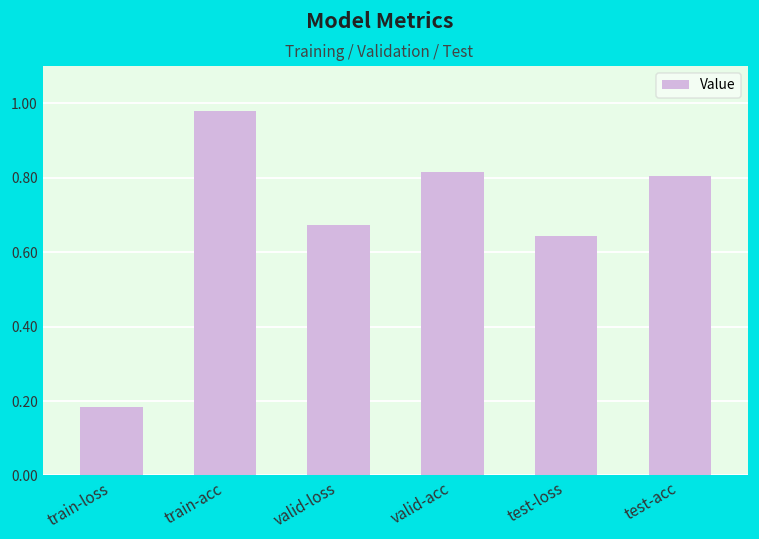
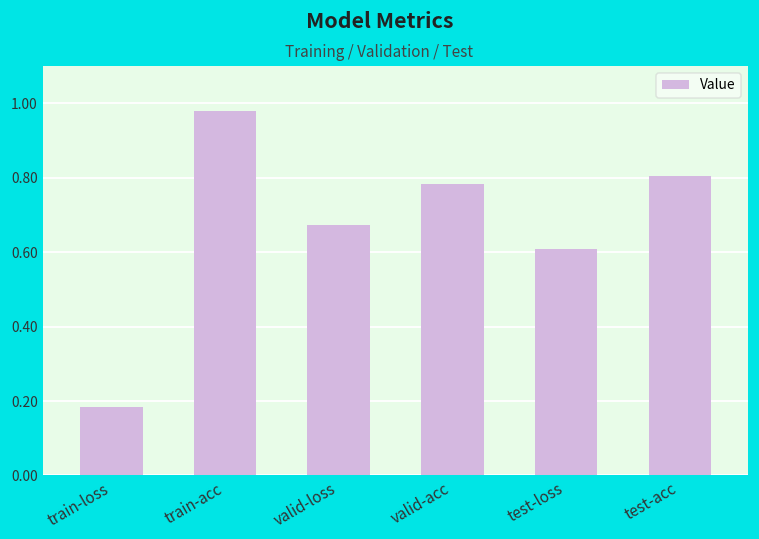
  {
    "train-loss": 0.18,
    "train-acc": 0.98,
    "valid-loss": 0.67,
-   "valid-acc": 0.82,
-   "test-loss": 0.64,
+   "valid-acc": 0.78,
+   "test-loss": 0.61,
    "test-acc": 0.80
  }
